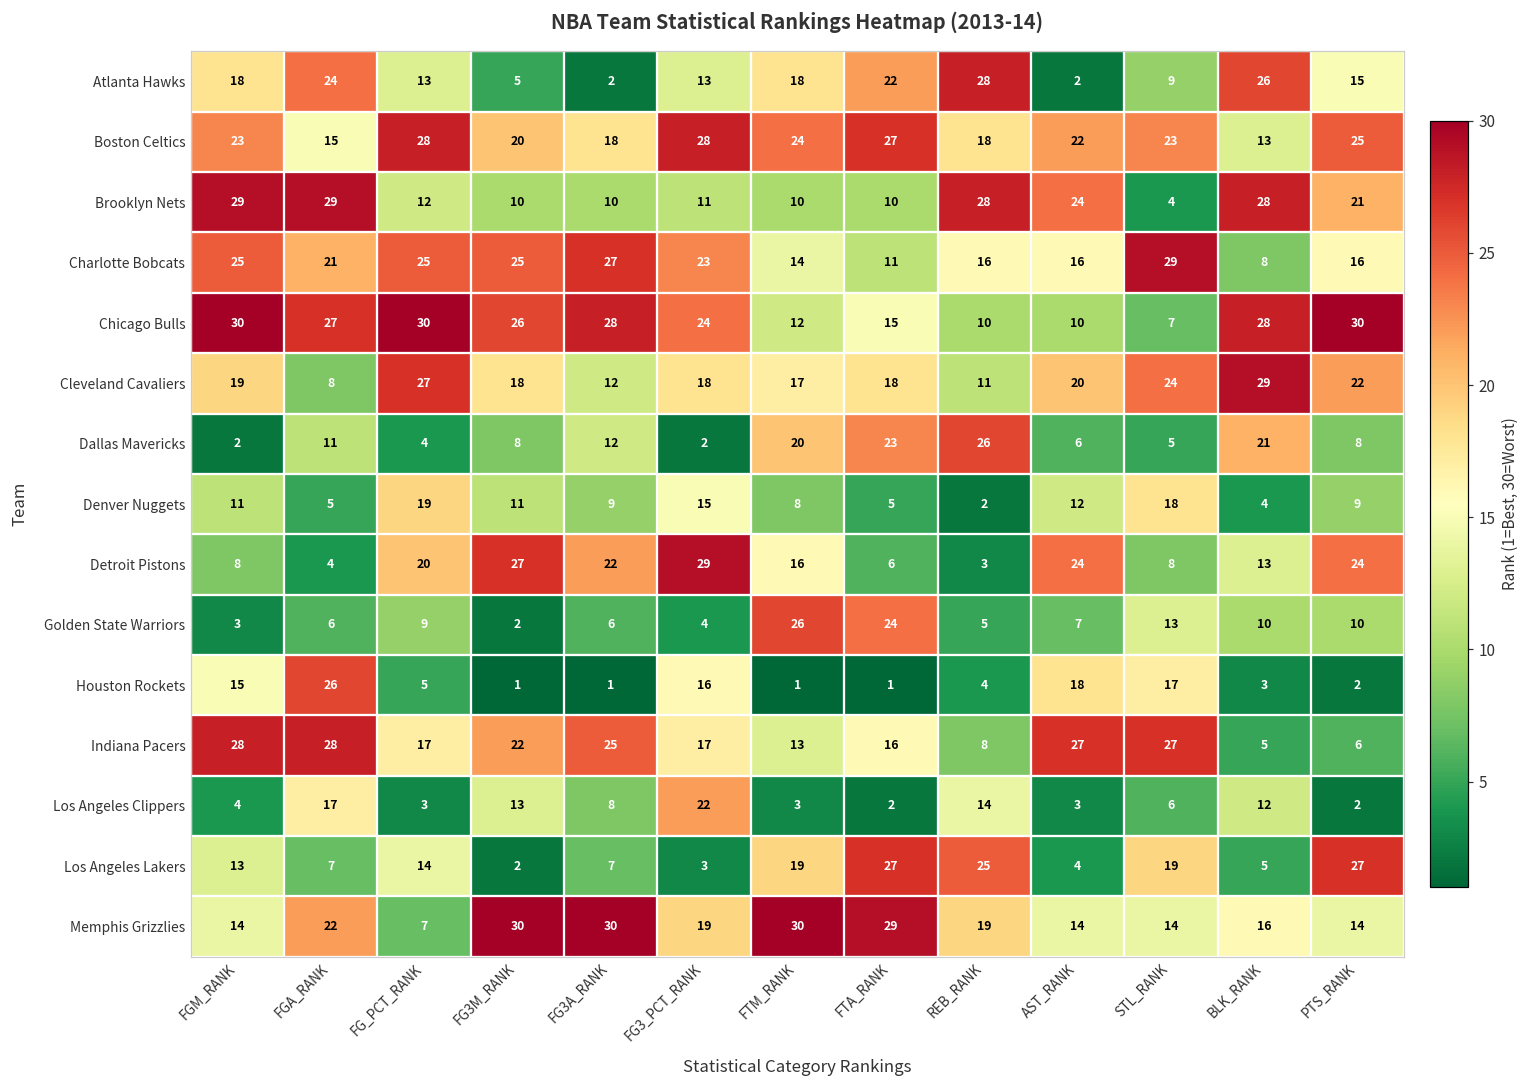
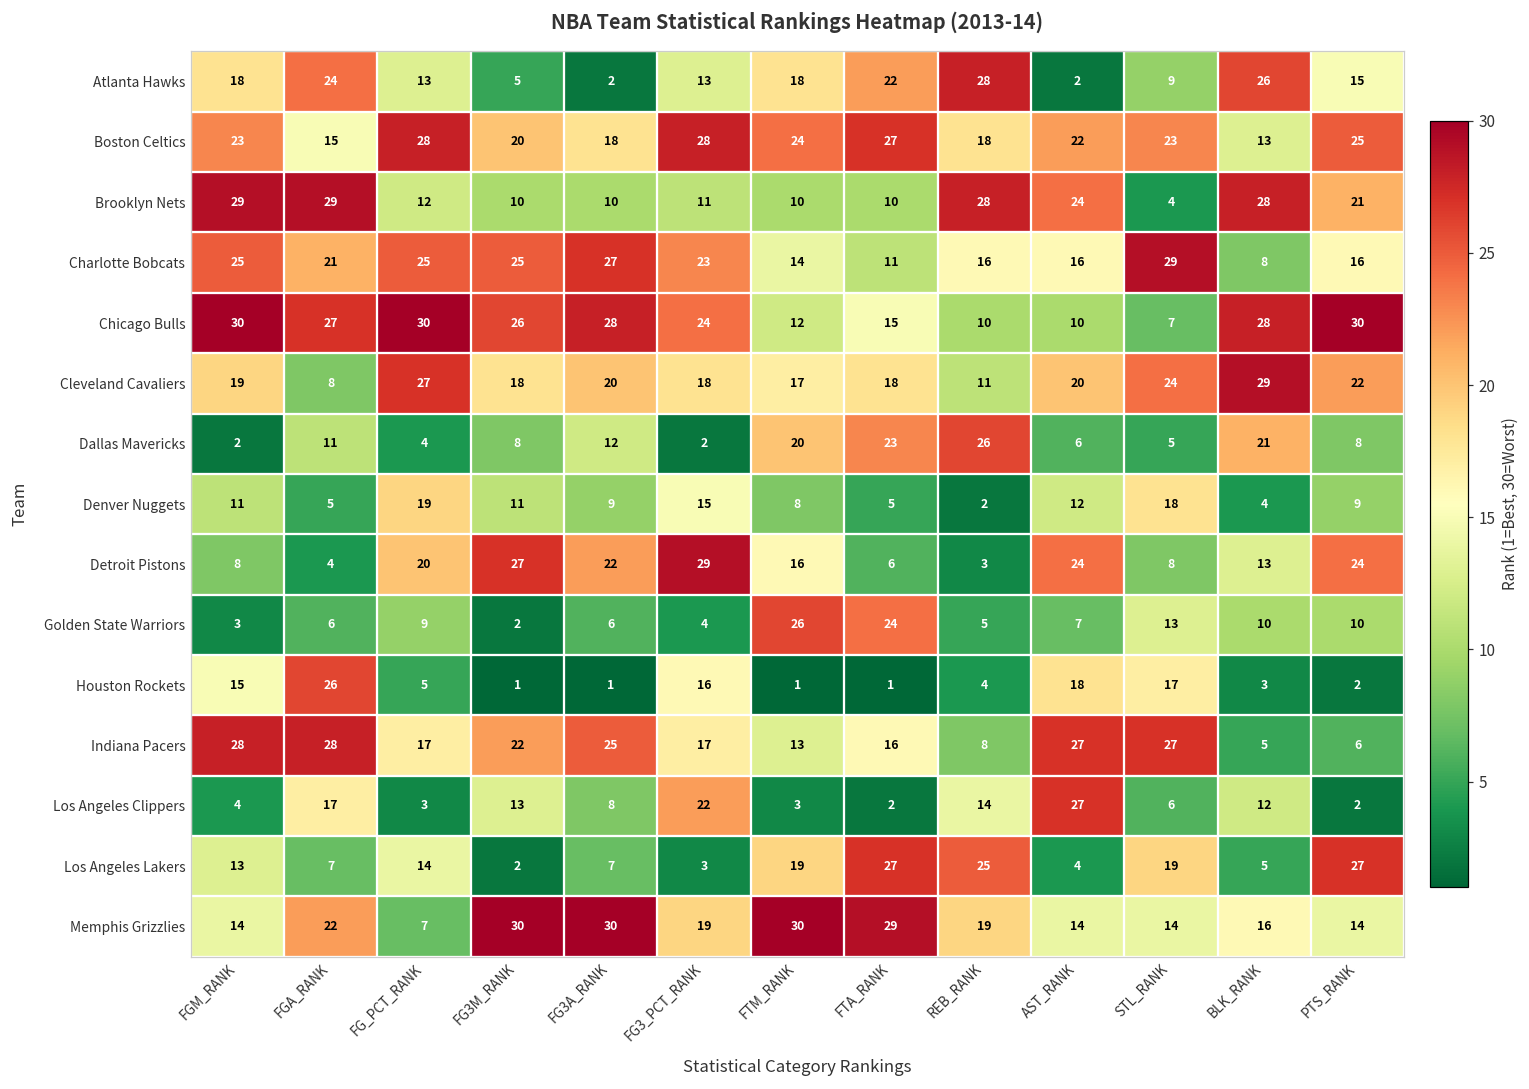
  {
    "Atlanta Hawks": {
      "FGM_RANK": 18,
      "FGA_RANK": 24,
      "FG_PCT_RANK": 13,
      "FG3M_RANK": 5,
      "FG3A_RANK": 2,
      "FG3_PCT_RANK": 13,
      "FTM_RANK": 18,
      "FTA_RANK": 22,
      "REB_RANK": 28,
      "AST_RANK": 2,
      "STL_RANK": 9,
      "BLK_RANK": 26,
      "PTS_RANK": 15
    },
    "Boston Celtics": {
      "FGM_RANK": 23,
      "FGA_RANK": 15,
      "FG_PCT_RANK": 28,
      "FG3M_RANK": 20,
      "FG3A_RANK": 18,
      "FG3_PCT_RANK": 28,
      "FTM_RANK": 24,
      "FTA_RANK": 27,
      "REB_RANK": 18,
      "AST_RANK": 22,
      "STL_RANK": 23,
      "BLK_RANK": 13,
      "PTS_RANK": 25
    },
    "Brooklyn Nets": {
      "FGM_RANK": 29,
      "FGA_RANK": 29,
      "FG_PCT_RANK": 12,
      "FG3M_RANK": 10,
      "FG3A_RANK": 10,
      "FG3_PCT_RANK": 11,
      "FTM_RANK": 10,
      "FTA_RANK": 10,
      "REB_RANK": 28,
      "AST_RANK": 24,
      "STL_RANK": 4,
      "BLK_RANK": 28,
      "PTS_RANK": 21
    },
    "Charlotte Bobcats": {
      "FGM_RANK": 25,
      "FGA_RANK": 21,
      "FG_PCT_RANK": 25,
      "FG3M_RANK": 25,
      "FG3A_RANK": 27,
      "FG3_PCT_RANK": 23,
      "FTM_RANK": 14,
      "FTA_RANK": 11,
      "REB_RANK": 16,
      "AST_RANK": 16,
      "STL_RANK": 29,
      "BLK_RANK": 8,
      "PTS_RANK": 16
    },
    "Chicago Bulls": {
      "FGM_RANK": 30,
      "FGA_RANK": 27,
      "FG_PCT_RANK": 30,
      "FG3M_RANK": 26,
      "FG3A_RANK": 28,
      "FG3_PCT_RANK": 24,
      "FTM_RANK": 12,
      "FTA_RANK": 15,
      "REB_RANK": 10,
      "AST_RANK": 10,
      "STL_RANK": 7,
      "BLK_RANK": 28,
      "PTS_RANK": 30
    },
    "Cleveland Cavaliers": {
      "FGM_RANK": 19,
      "FGA_RANK": 8,
      "FG_PCT_RANK": 27,
      "FG3M_RANK": 18,
-     "FG3A_RANK": 12,
+     "FG3A_RANK": 20,
      "FG3_PCT_RANK": 18,
      "FTM_RANK": 17,
      "FTA_RANK": 18,
      "REB_RANK": 11,
      "AST_RANK": 20,
      "STL_RANK": 24,
      "BLK_RANK": 29,
      "PTS_RANK": 22
    },
    "Dallas Mavericks": {
      "FGM_RANK": 2,
      "FGA_RANK": 11,
      "FG_PCT_RANK": 4,
      "FG3M_RANK": 8,
      "FG3A_RANK": 12,
      "FG3_PCT_RANK": 2,
      "FTM_RANK": 20,
      "FTA_RANK": 23,
      "REB_RANK": 26,
      "AST_RANK": 6,
      "STL_RANK": 5,
      "BLK_RANK": 21,
      "PTS_RANK": 8
    },
    "Denver Nuggets": {
      "FGM_RANK": 11,
      "FGA_RANK": 5,
      "FG_PCT_RANK": 19,
      "FG3M_RANK": 11,
      "FG3A_RANK": 9,
      "FG3_PCT_RANK": 15,
      "FTM_RANK": 8,
      "FTA_RANK": 5,
      "REB_RANK": 2,
      "AST_RANK": 12,
      "STL_RANK": 18,
      "BLK_RANK": 4,
      "PTS_RANK": 9
    },
    "Detroit Pistons": {
      "FGM_RANK": 8,
      "FGA_RANK": 4,
      "FG_PCT_RANK": 20,
      "FG3M_RANK": 27,
      "FG3A_RANK": 22,
      "FG3_PCT_RANK": 29,
      "FTM_RANK": 16,
      "FTA_RANK": 6,
      "REB_RANK": 3,
      "AST_RANK": 24,
      "STL_RANK": 8,
      "BLK_RANK": 13,
      "PTS_RANK": 24
    },
    "Golden State Warriors": {
      "FGM_RANK": 3,
      "FGA_RANK": 6,
      "FG_PCT_RANK": 9,
      "FG3M_RANK": 2,
      "FG3A_RANK": 6,
      "FG3_PCT_RANK": 4,
      "FTM_RANK": 26,
      "FTA_RANK": 24,
      "REB_RANK": 5,
      "AST_RANK": 7,
      "STL_RANK": 13,
      "BLK_RANK": 10,
      "PTS_RANK": 10
    },
    "Houston Rockets": {
      "FGM_RANK": 15,
      "FGA_RANK": 26,
      "FG_PCT_RANK": 5,
      "FG3M_RANK": 1,
      "FG3A_RANK": 1,
      "FG3_PCT_RANK": 16,
      "FTM_RANK": 1,
      "FTA_RANK": 1,
      "REB_RANK": 4,
      "AST_RANK": 18,
      "STL_RANK": 17,
      "BLK_RANK": 3,
      "PTS_RANK": 2
    },
    "Indiana Pacers": {
      "FGM_RANK": 28,
      "FGA_RANK": 28,
      "FG_PCT_RANK": 17,
      "FG3M_RANK": 22,
      "FG3A_RANK": 25,
      "FG3_PCT_RANK": 17,
      "FTM_RANK": 13,
      "FTA_RANK": 16,
      "REB_RANK": 8,
      "AST_RANK": 27,
      "STL_RANK": 27,
      "BLK_RANK": 5,
      "PTS_RANK": 6
    },
    "Los Angeles Clippers": {
      "FGM_RANK": 4,
      "FGA_RANK": 17,
      "FG_PCT_RANK": 3,
      "FG3M_RANK": 13,
      "FG3A_RANK": 8,
      "FG3_PCT_RANK": 22,
      "FTM_RANK": 3,
      "FTA_RANK": 2,
      "REB_RANK": 14,
-     "AST_RANK": 3,
+     "AST_RANK": 27,
      "STL_RANK": 6,
      "BLK_RANK": 12,
      "PTS_RANK": 2
    },
    "Los Angeles Lakers": {
      "FGM_RANK": 13,
      "FGA_RANK": 7,
      "FG_PCT_RANK": 14,
      "FG3M_RANK": 2,
      "FG3A_RANK": 7,
      "FG3_PCT_RANK": 3,
      "FTM_RANK": 19,
      "FTA_RANK": 27,
      "REB_RANK": 25,
      "AST_RANK": 4,
      "STL_RANK": 19,
      "BLK_RANK": 5,
      "PTS_RANK": 27
    },
    "Memphis Grizzlies": {
      "FGM_RANK": 14,
      "FGA_RANK": 22,
      "FG_PCT_RANK": 7,
      "FG3M_RANK": 30,
      "FG3A_RANK": 30,
      "FG3_PCT_RANK": 19,
      "FTM_RANK": 30,
      "FTA_RANK": 29,
      "REB_RANK": 19,
      "AST_RANK": 14,
      "STL_RANK": 14,
      "BLK_RANK": 16,
      "PTS_RANK": 14
    }
  }
